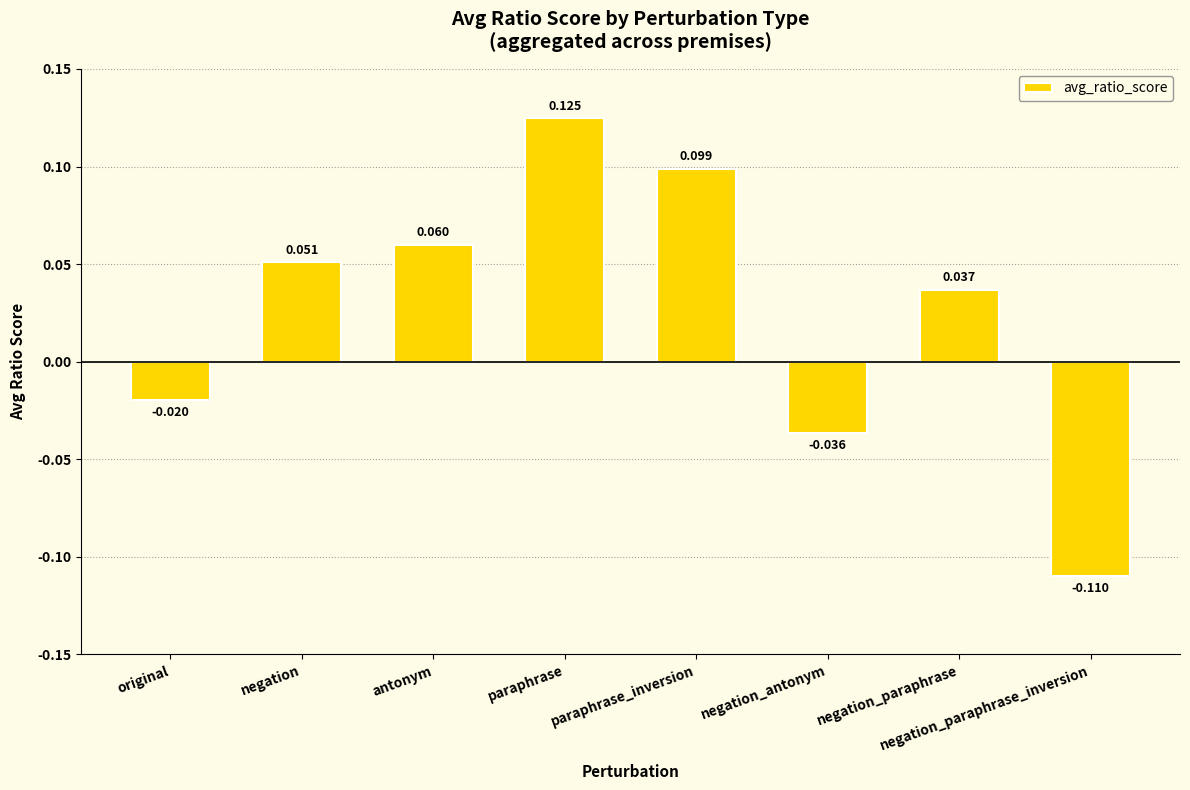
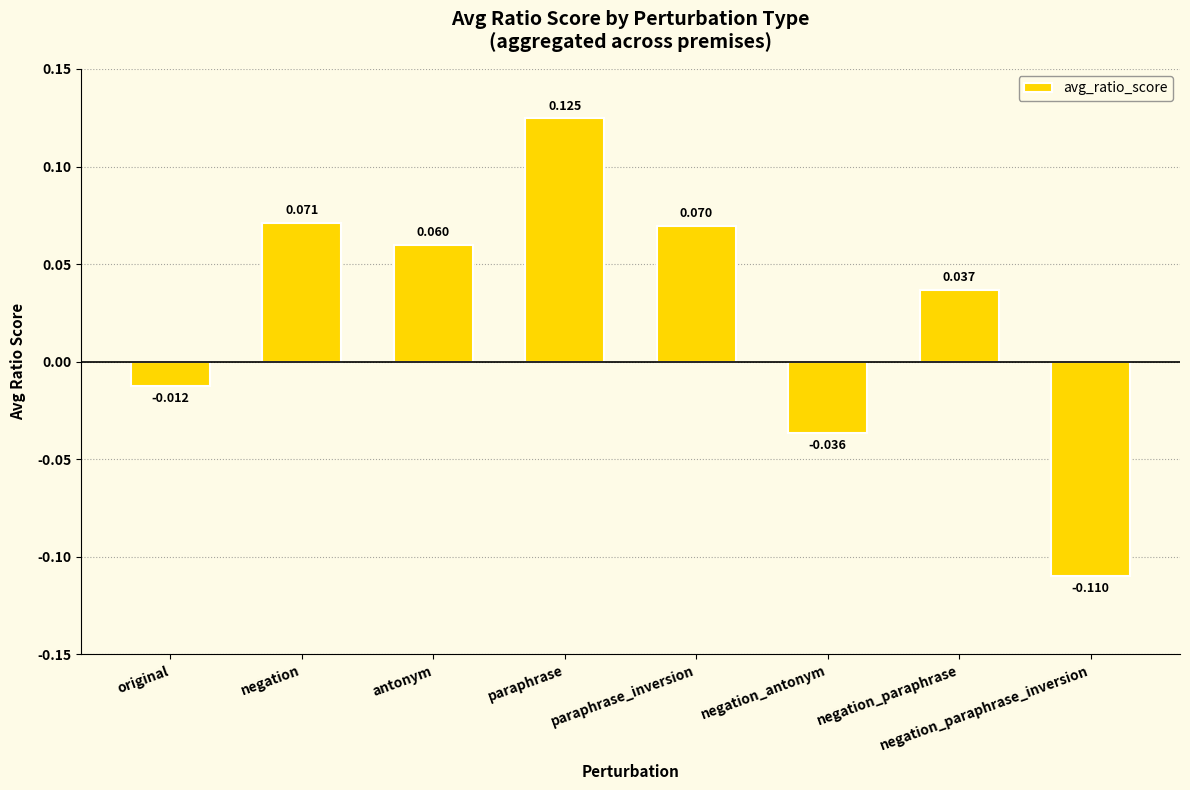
  {
-   "original": -0.020,
-   "negation": 0.051,
+   "original": -0.012,
+   "negation": 0.071,
    "antonym": 0.060,
    "paraphrase": 0.125,
-   "paraphrase_inversion": 0.099,
+   "paraphrase_inversion": 0.070,
    "negation_antonym": -0.036,
    "negation_paraphrase": 0.037,
    "negation_paraphrase_inversion": -0.110
  }
